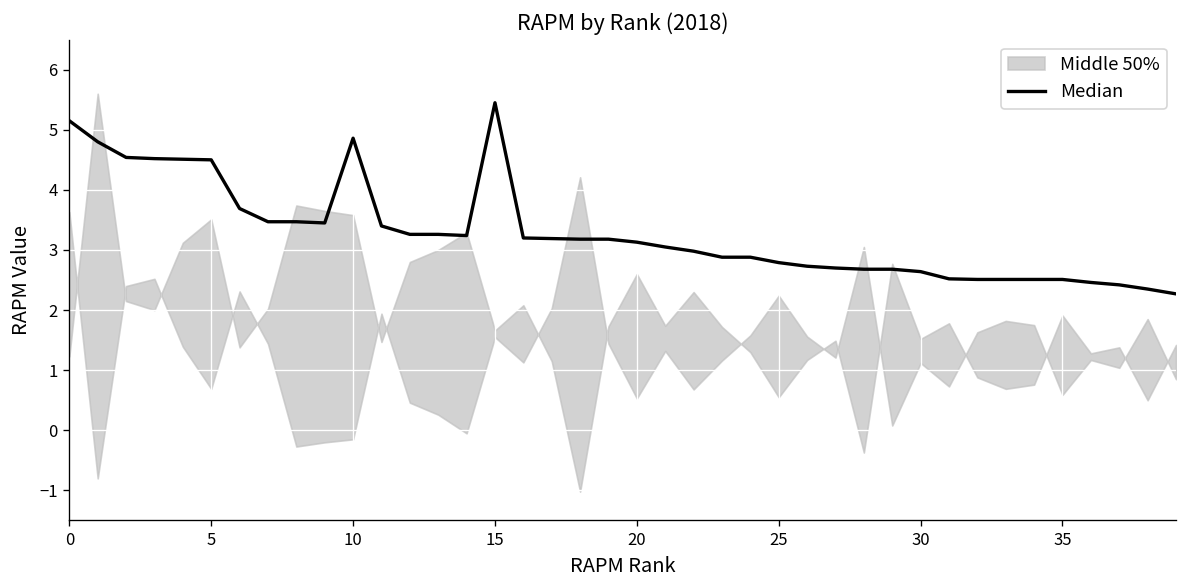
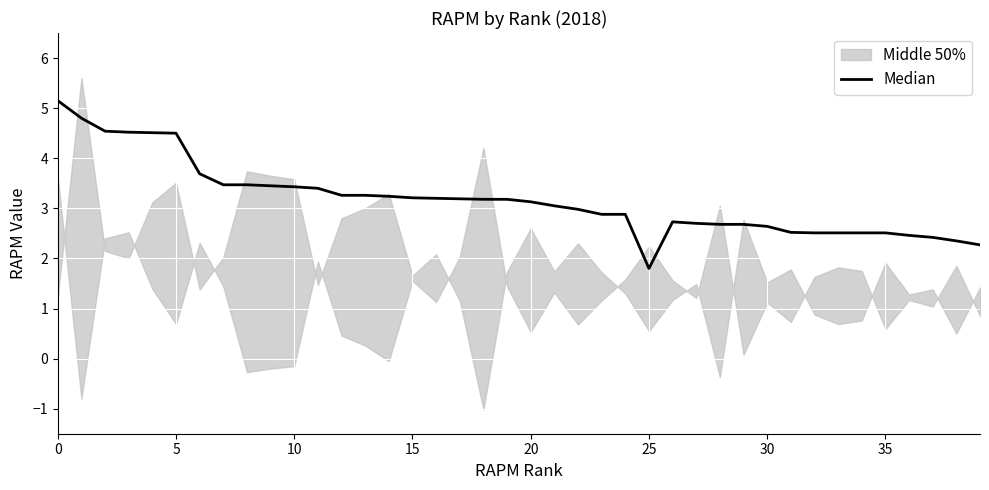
  {
    "Median": {
      "0": 5.2,
      "5": 4.5,
-     "10": 4.9,
-     "15": 5.5,
+     "10": 3.4,
+     "15": 3.2,
      "20": 3.1,
-     "25": 2.8,
+     "25": 1.8,
      "30": 2.6,
      "35": 2.5
    }
  }
